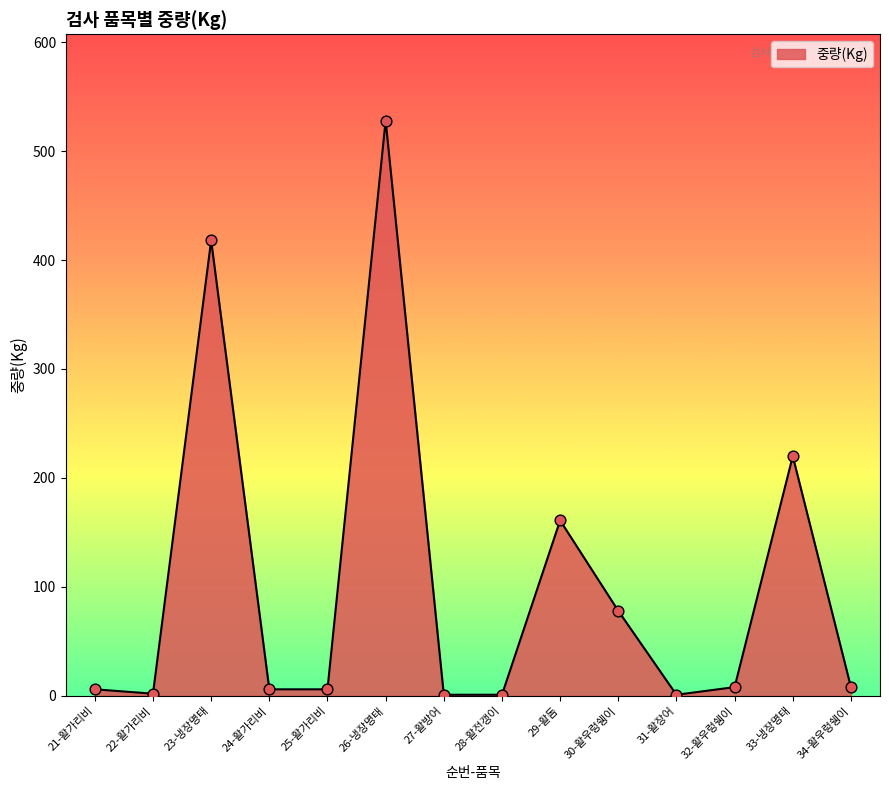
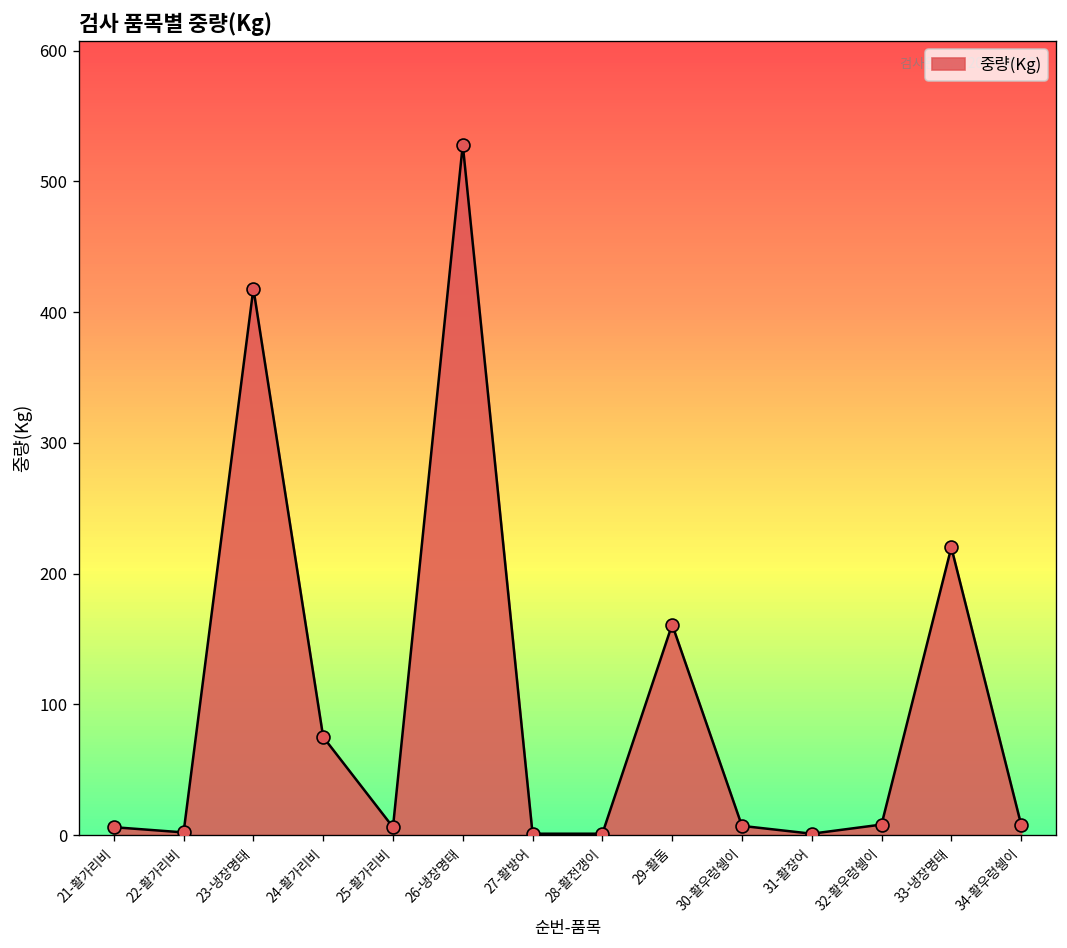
  {
    "21-활가리비": 6,
    "22-활가리비": 2,
    "23-냉장명태": 418,
-   "24-활가리비": 6,
+   "24-활가리비": 75,
    "25-활가리비": 6,
    "26-냉장명태": 528,
    "27-활방어": 1,
    "28-활전갱이": 1,
    "29-활돔": 161,
-   "30-활우렁쉥이": 78,
+   "30-활우렁쉥이": 7,
    "31-활장어": 1,
    "32-활우렁쉥이": 8,
    "33-냉장명태": 220,
    "34-활우렁쉥이": 8
  }
